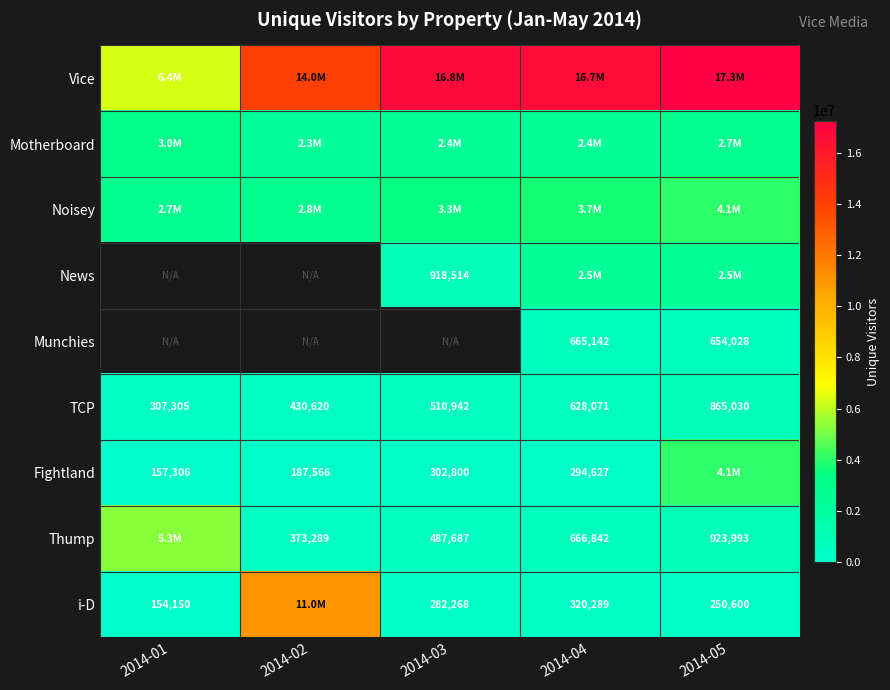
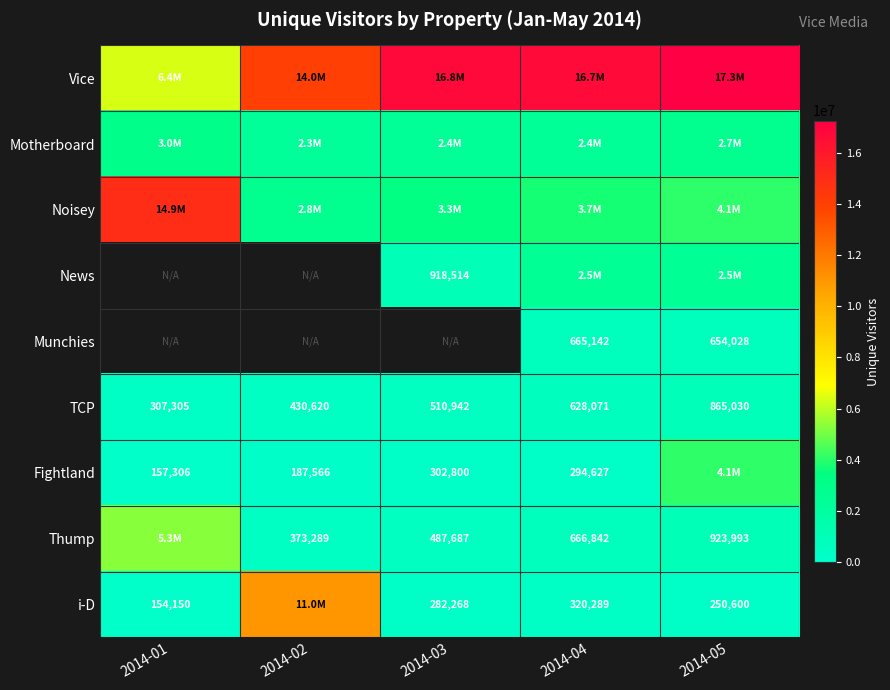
  {
    "Vice": {
      "2014-01": "6.4M",
      "2014-02": "14.0M",
      "2014-03": "16.8M",
      "2014-04": "16.7M",
      "2014-05": "17.3M"
    },
    "Motherboard": {
      "2014-01": "3.0M",
      "2014-02": "2.3M",
      "2014-03": "2.4M",
      "2014-04": "2.4M",
      "2014-05": "2.7M"
    },
    "Noisey": {
-     "2014-01": "2.7M",
+     "2014-01": "14.9M",
      "2014-02": "2.8M",
      "2014-03": "3.3M",
      "2014-04": "3.7M",
      "2014-05": "4.1M"
    },
    "News": {
      "2014-03": "918,514",
      "2014-04": "2.5M",
      "2014-05": "2.5M"
    },
    "Munchies": {
      "2014-04": "665,142",
      "2014-05": "654,028"
    },
    "TCP": {
      "2014-01": "307,305",
      "2014-02": "430,620",
      "2014-03": "510,942",
      "2014-04": "628,071",
      "2014-05": "865,030"
    },
    "Fightland": {
      "2014-01": "157,306",
      "2014-02": "187,566",
      "2014-03": "302,800",
      "2014-04": "294,627",
      "2014-05": "4.1M"
    },
    "Thump": {
      "2014-01": "5.3M",
      "2014-02": "373,289",
      "2014-03": "487,687",
      "2014-04": "666,842",
      "2014-05": "923,993"
    },
    "i-D": {
      "2014-01": "154,150",
      "2014-02": "11.0M",
      "2014-03": "282,268",
      "2014-04": "320,289",
      "2014-05": "250,600"
    }
  }
